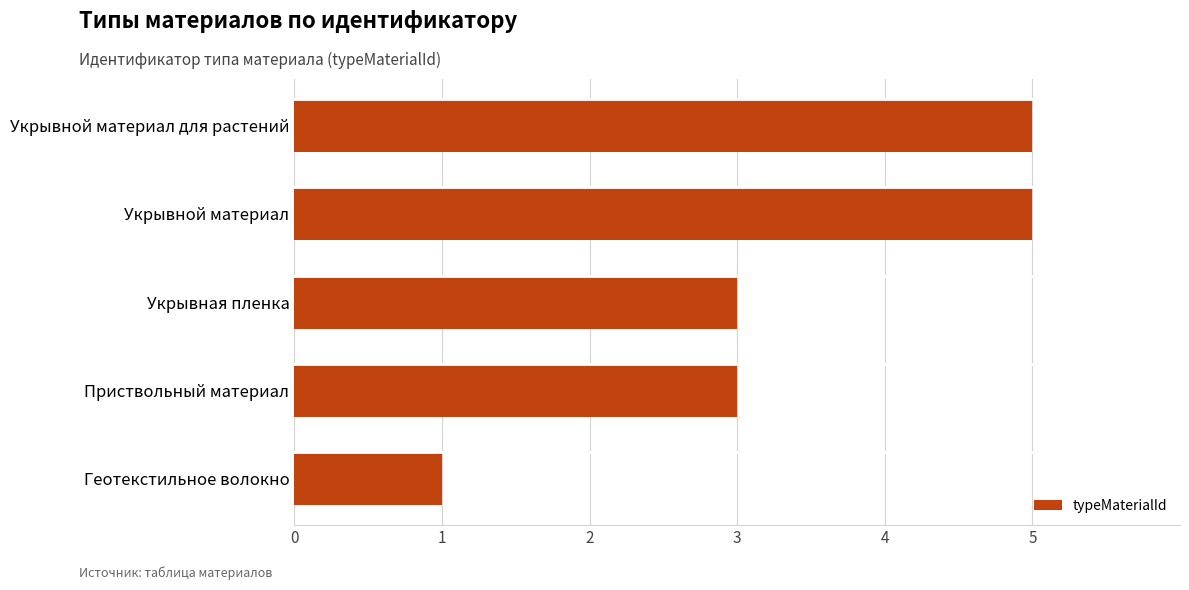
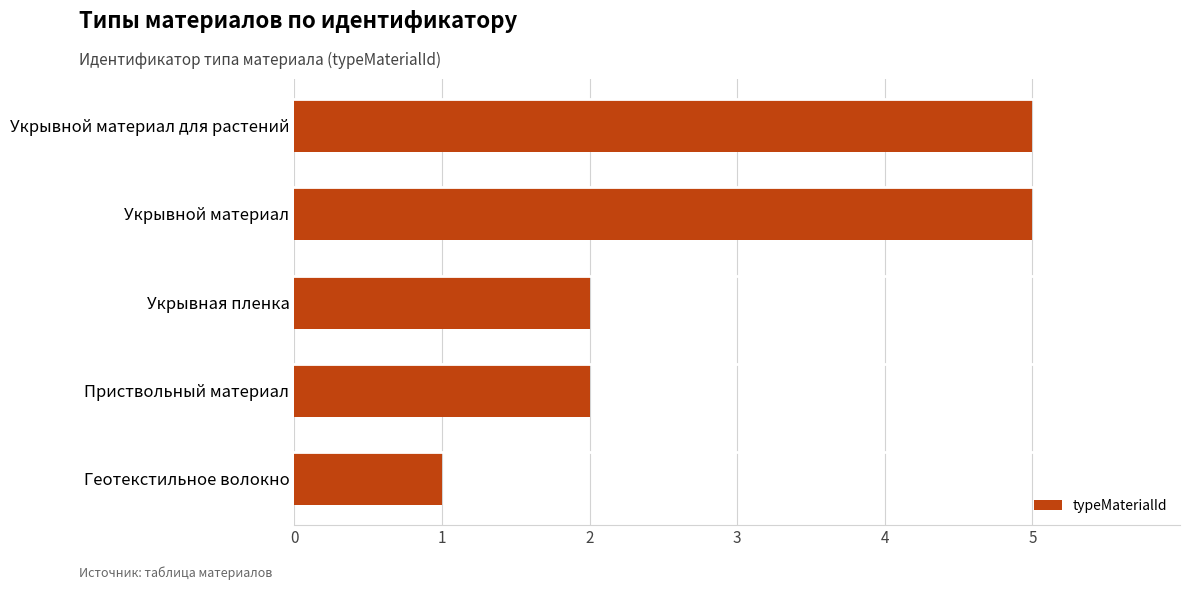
  {
    "Укрывной материал для растений": 5,
    "Укрывной материал": 5,
-   "Укрывная пленка": 3,
-   "Приствольный материал": 3,
+   "Укрывная пленка": 2,
+   "Приствольный материал": 2,
    "Геотекстильное волокно": 1
  }
